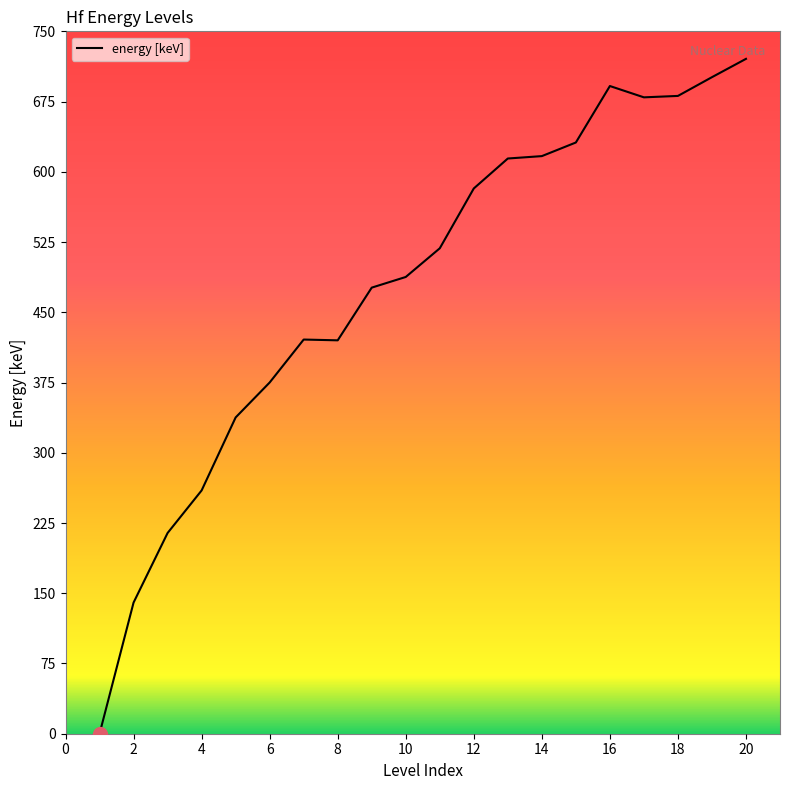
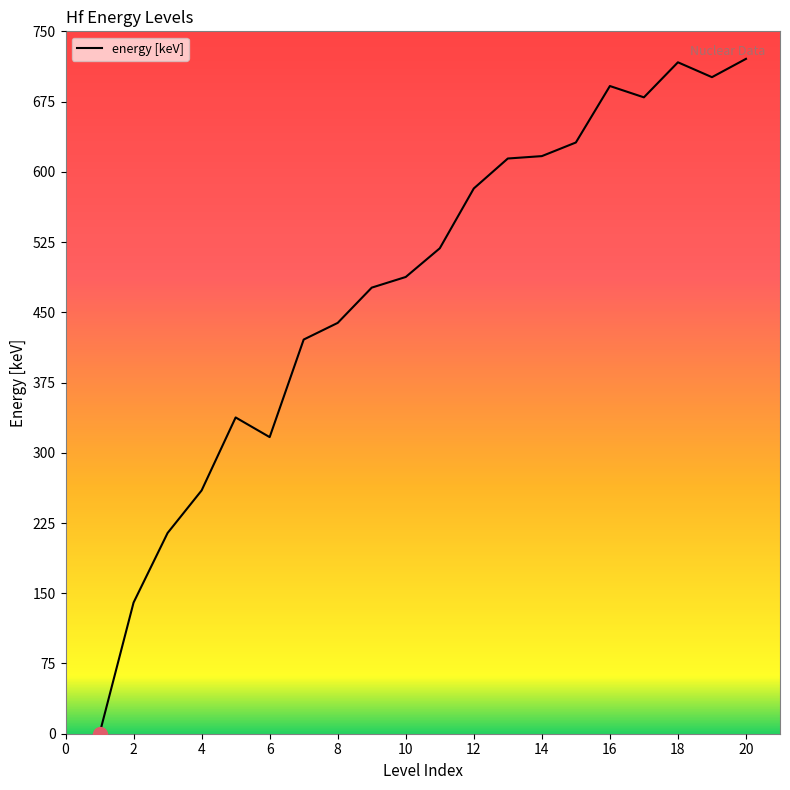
  {
    "energy [keV]": {
      "2": 140,
      "4": 260,
-     "6": 380,
-     "8": 420,
+     "6": 320,
+     "8": 440,
      "10": 490,
      "12": 580,
      "14": 620,
      "16": 690,
-     "18": 680,
+     "18": 720,
      "20": 720
    }
  }
